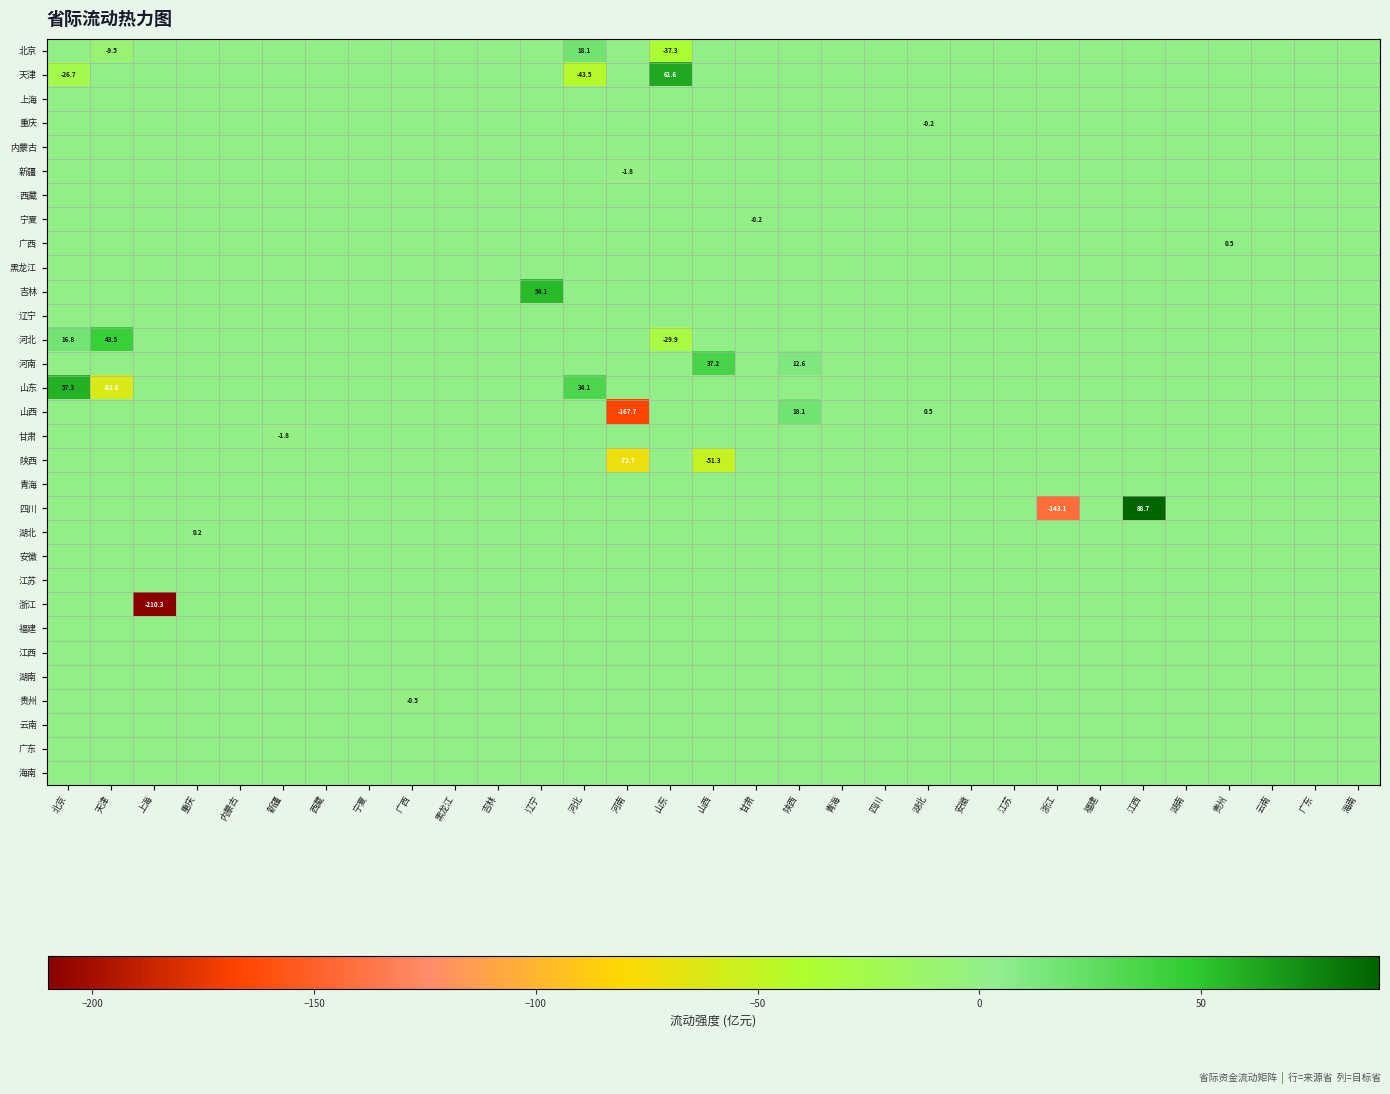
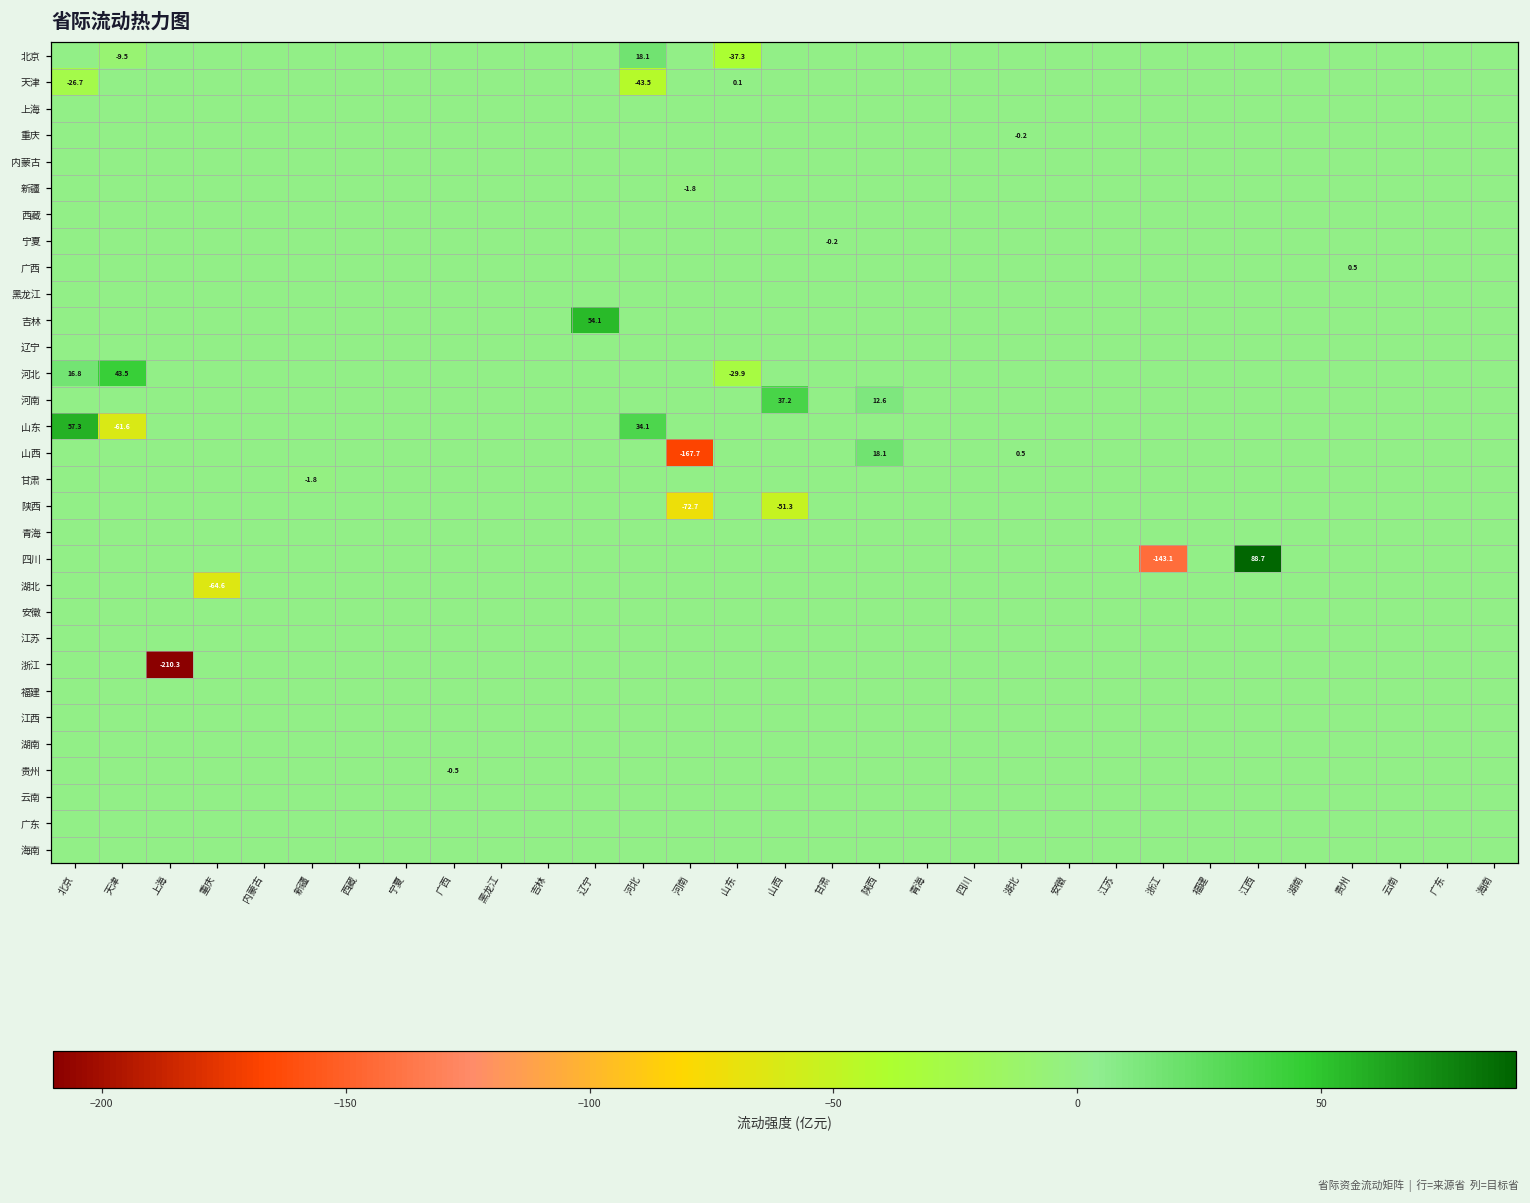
  {
    "北京": {
      "天津": -9.5,
      "河北": 18.1,
      "山东": -37.3
    },
    "天津": {
      "北京": -26.7,
      "河北": -43.5,
-     "山东": 61.6
+     "山东": 0.1
    },
    "重庆": {
      "湖北": -0.2
    },
    "新疆": {
      "河南": -1.8
    },
    "宁夏": {
      "甘肃": -0.2
    },
    "广西": {
      "贵州": 0.5
    },
    "吉林": {
      "辽宁": 54.1
    },
    "河北": {
      "北京": 16.8,
      "天津": 43.5,
      "山东": -29.9
    },
    "河南": {
      "山西": 37.2,
      "陕西": 12.6
    },
    "山东": {
      "北京": 57.3,
      "天津": -61.6,
      "河北": 34.1
    },
    "山西": {
      "河南": -167.7,
      "陕西": 18.1,
      "湖北": 0.5
    },
    "甘肃": {
      "新疆": -1.8
    },
    "陕西": {
      "河南": -72.7,
      "山西": -51.3
    },
    "四川": {
      "浙江": -143.1,
      "江西": 88.7
    },
    "湖北": {
-     "重庆": 0.2
+     "重庆": -64.6
    },
    "浙江": {
      "上海": -210.3
    },
    "贵州": {
      "广西": -0.5
    }
  }
